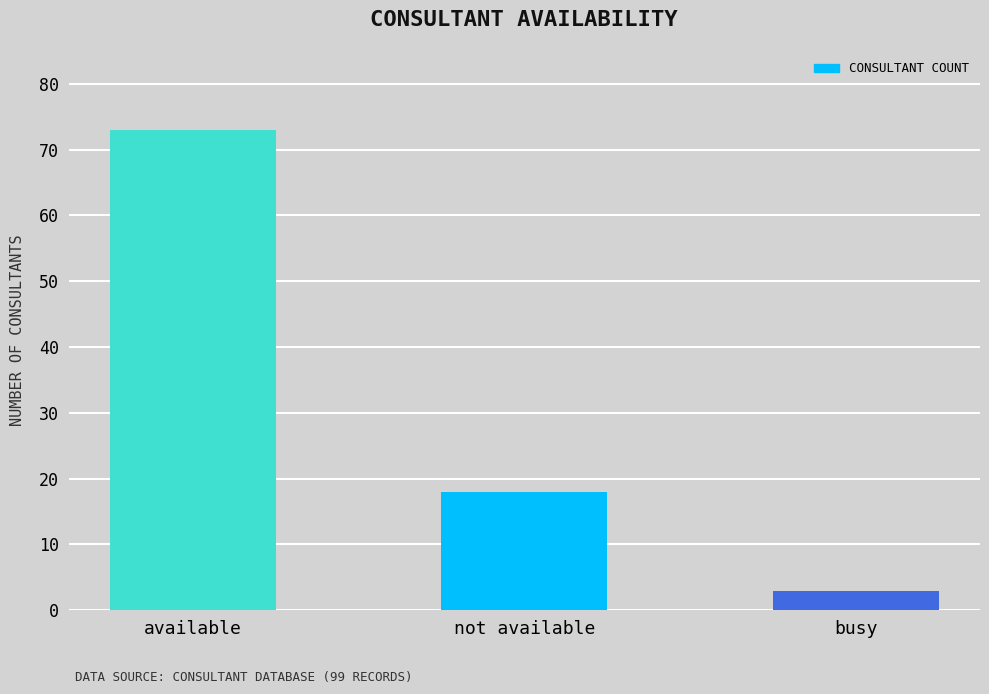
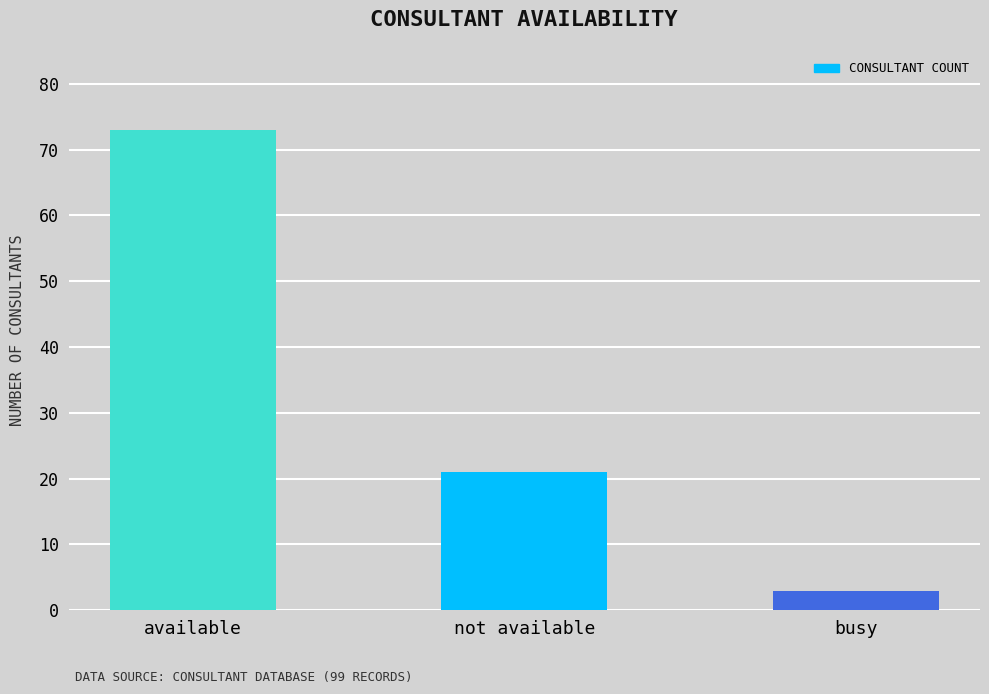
  {
    "available": 73,
-   "not available": 18,
+   "not available": 21,
    "busy": 3
  }
